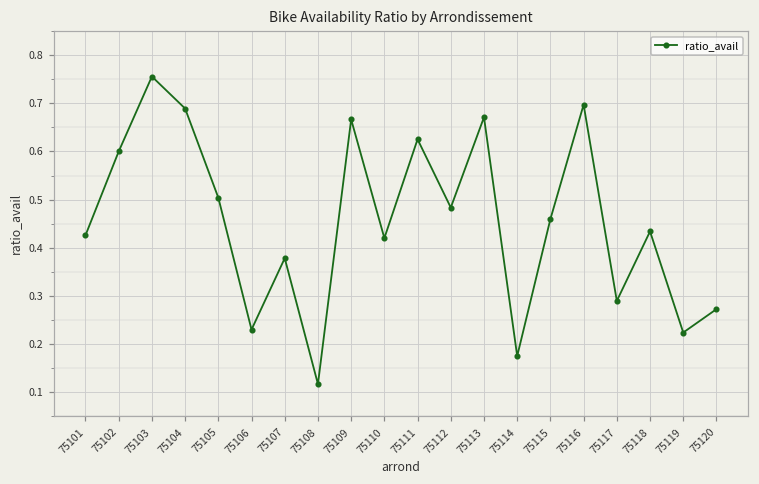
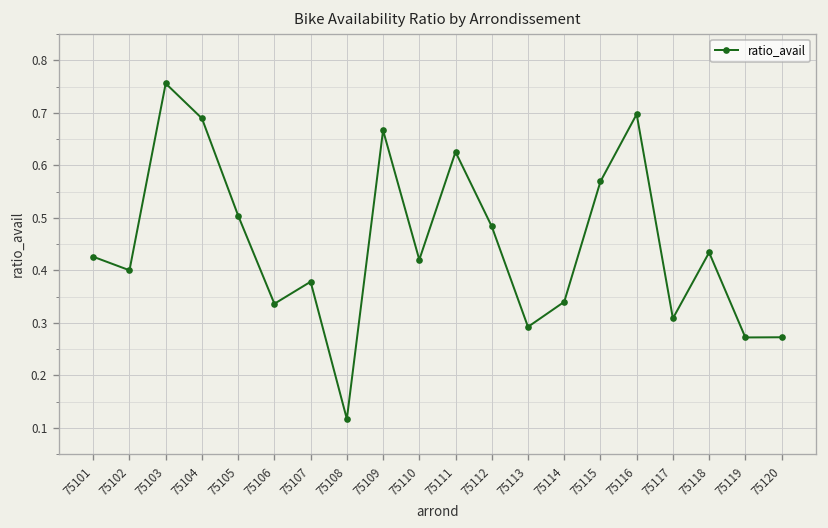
  {
    "75101": 0.43,
-   "75102": 0.6,
+   "75102": 0.4,
    "75103": 0.76,
    "75104": 0.69,
    "75105": 0.50,
-   "75106": 0.23,
+   "75106": 0.34,
    "75107": 0.38,
    "75108": 0.12,
    "75109": 0.67,
    "75110": 0.42,
    "75111": 0.63,
    "75112": 0.48,
-   "75113": 0.67,
-   "75114": 0.17,
-   "75115": 0.46,
+   "75113": 0.29,
+   "75114": 0.34,
+   "75115": 0.57,
    "75116": 0.70,
-   "75117": 0.29,
+   "75117": 0.31,
    "75118": 0.43,
-   "75119": 0.22,
+   "75119": 0.27,
    "75120": 0.27
  }
